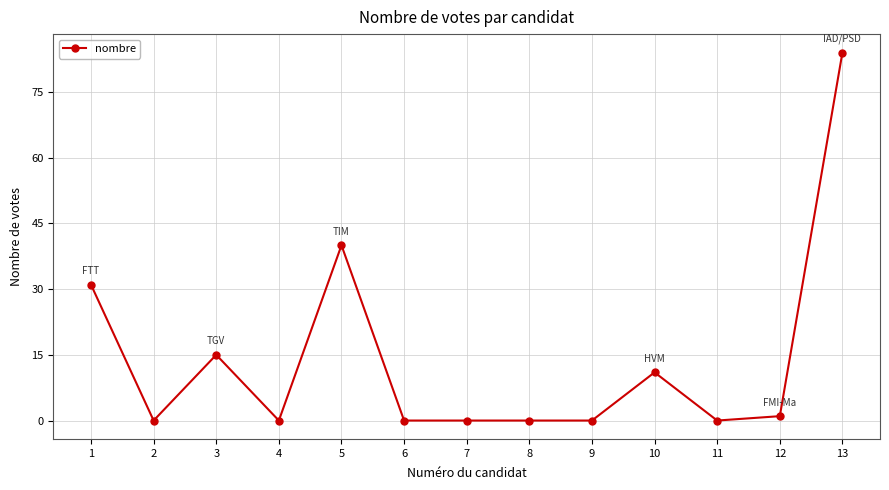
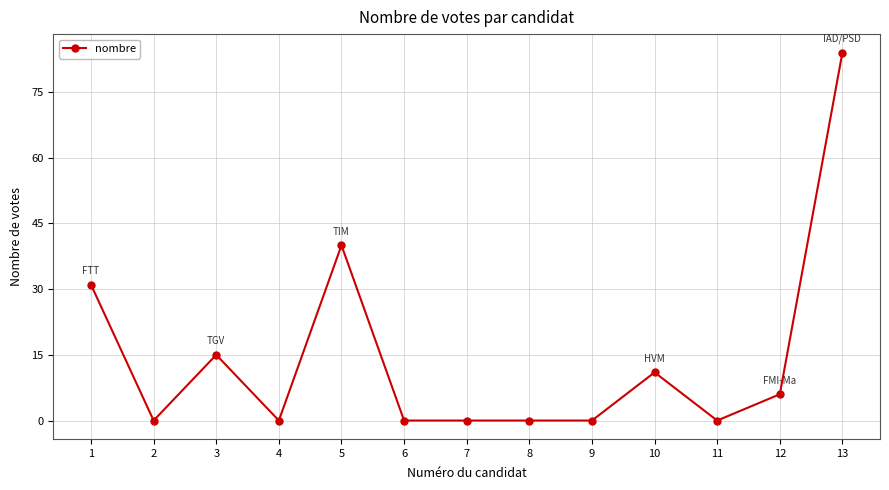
  {
    "1": 31,
    "2": 0,
    "3": 15,
    "4": 0,
    "5": 40,
    "6": 0,
    "7": 0,
    "8": 0,
    "9": 0,
    "10": 11,
    "11": 0,
-   "12": 1,
+   "12": 6,
    "13": 84
  }
